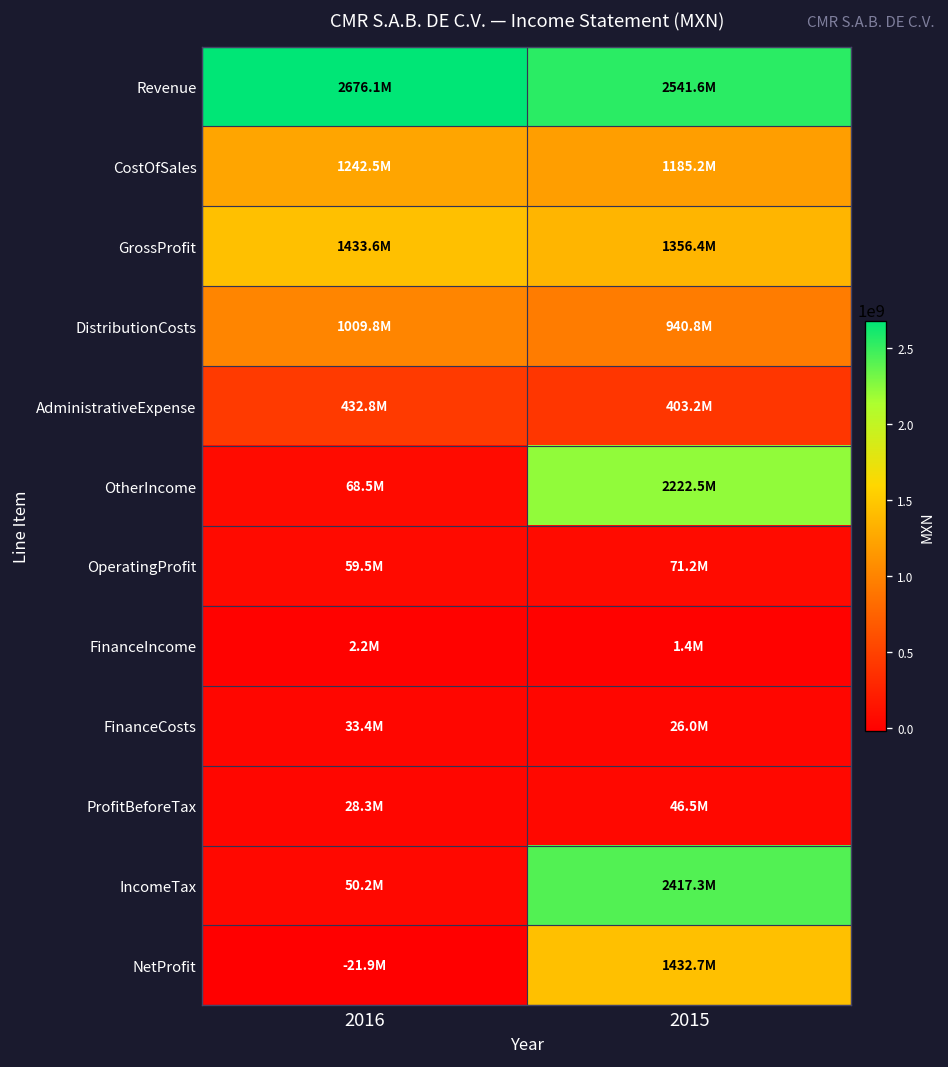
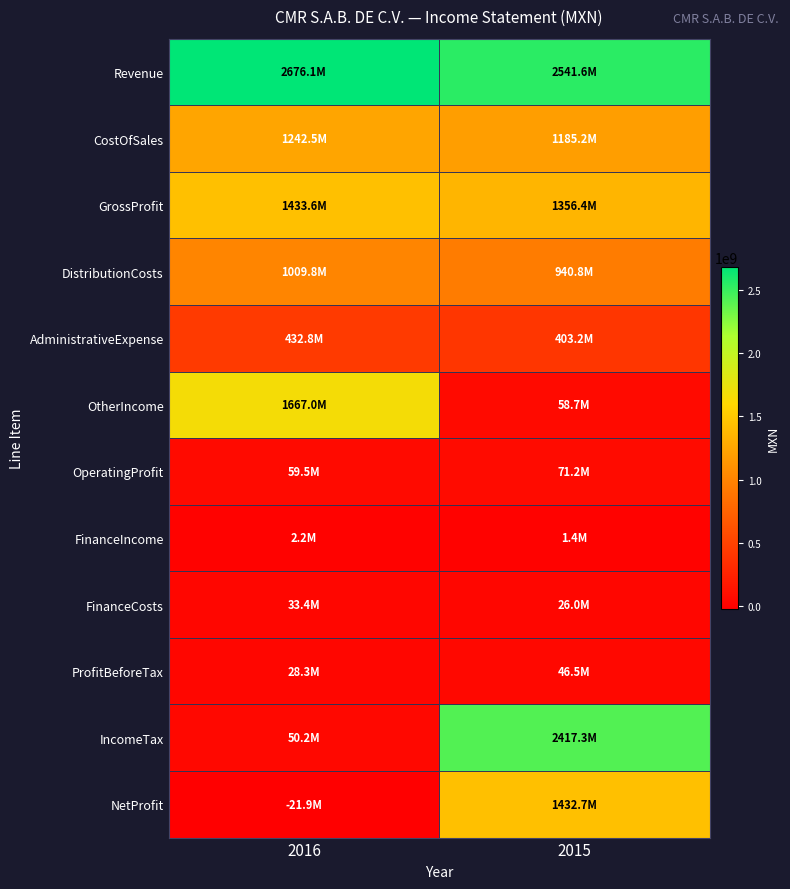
  {
    "Revenue": {
      "2016": "2676.1M",
      "2015": "2541.6M"
    },
    "CostOfSales": {
      "2016": "1242.5M",
      "2015": "1185.2M"
    },
    "GrossProfit": {
      "2016": "1433.6M",
      "2015": "1356.4M"
    },
    "DistributionCosts": {
      "2016": "1009.8M",
      "2015": "940.8M"
    },
    "AdministrativeExpense": {
      "2016": "432.8M",
      "2015": "403.2M"
    },
    "OtherIncome": {
-     "2016": "68.5M",
-     "2015": "2222.5M"
+     "2016": "1667.0M",
+     "2015": "58.7M"
    },
    "OperatingProfit": {
      "2016": "59.5M",
      "2015": "71.2M"
    },
    "FinanceIncome": {
      "2016": "2.2M",
      "2015": "1.4M"
    },
    "FinanceCosts": {
      "2016": "33.4M",
      "2015": "26.0M"
    },
    "ProfitBeforeTax": {
      "2016": "28.3M",
      "2015": "46.5M"
    },
    "IncomeTax": {
      "2016": "50.2M",
      "2015": "2417.3M"
    },
    "NetProfit": {
      "2016": "-21.9M",
      "2015": "1432.7M"
    }
  }
